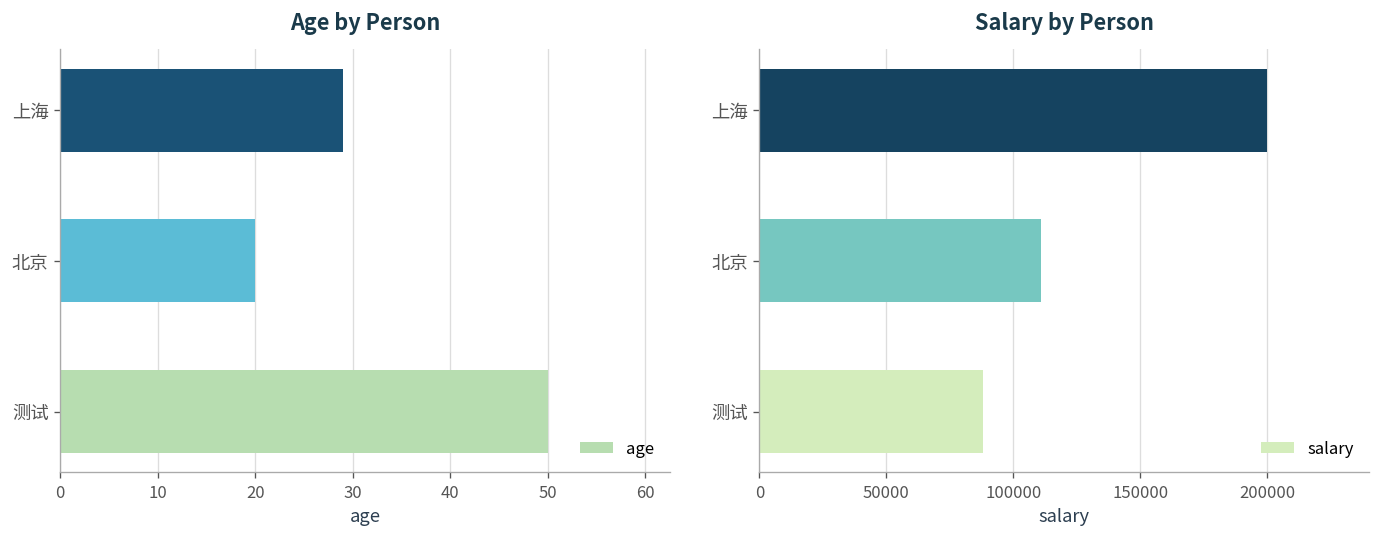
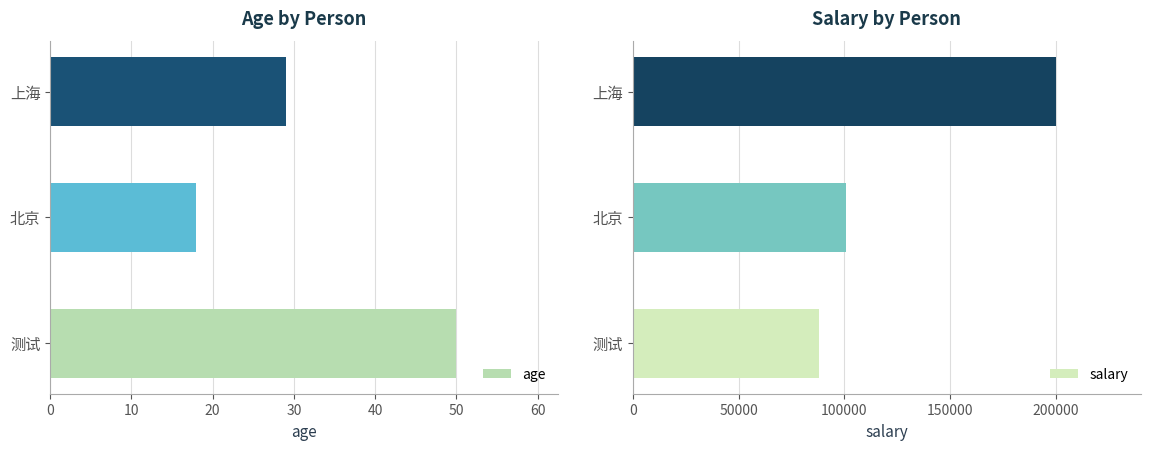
  {
    "Age by Person": {
      "上海": 29,
-     "北京": 20,
+     "北京": 18,
      "测试": 50
    },
    "Salary by Person": {
      "上海": 200000,
-     "北京": 111000,
+     "北京": 101000,
      "测试": 88000
    }
  }
